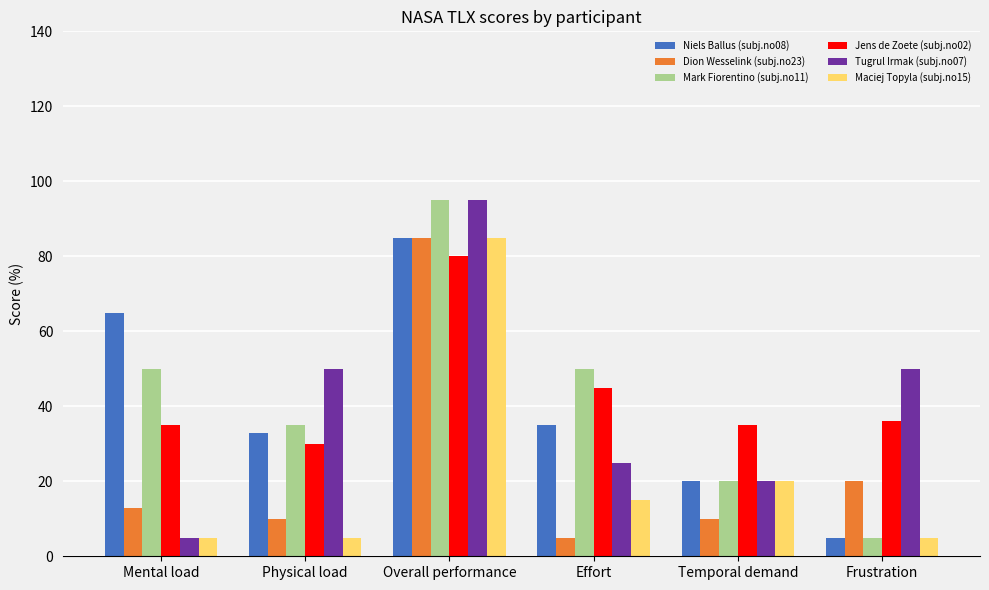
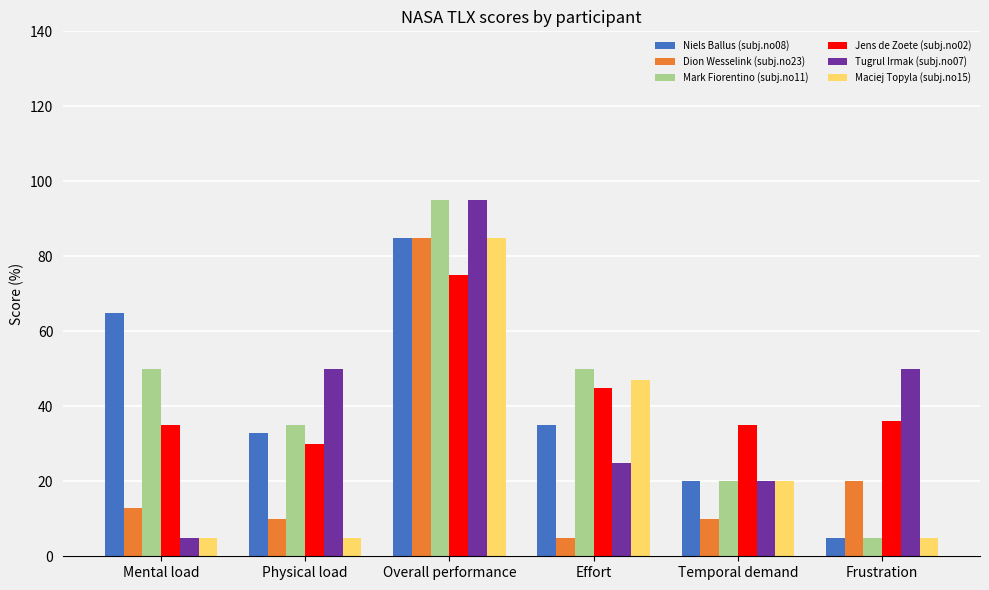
  {
    "Niels Ballus (subj.no08)": {
      "Mental load": 65,
      "Physical load": 33,
      "Overall performance": 85,
      "Effort": 35,
      "Temporal demand": 20,
      "Frustration": 5
    },
    "Dion Wesselink (subj.no23)": {
      "Mental load": 13,
      "Physical load": 10,
      "Overall performance": 85,
      "Effort": 5,
      "Temporal demand": 10,
      "Frustration": 20
    },
    "Mark Fiorentino (subj.no11)": {
      "Mental load": 50,
      "Physical load": 35,
      "Overall performance": 95,
      "Effort": 50,
      "Temporal demand": 20,
      "Frustration": 5
    },
    "Jens de Zoete (subj.no02)": {
      "Mental load": 35,
      "Physical load": 30,
-     "Overall performance": 80,
+     "Overall performance": 75,
      "Effort": 45,
      "Temporal demand": 35,
      "Frustration": 36
    },
    "Tugrul Irmak (subj.no07)": {
      "Mental load": 5,
      "Physical load": 50,
      "Overall performance": 95,
      "Effort": 25,
      "Temporal demand": 20,
      "Frustration": 50
    },
    "Maciej Topyla (subj.no15)": {
      "Mental load": 5,
      "Physical load": 5,
      "Overall performance": 85,
-     "Effort": 15,
+     "Effort": 47,
      "Temporal demand": 20,
      "Frustration": 5
    }
  }
